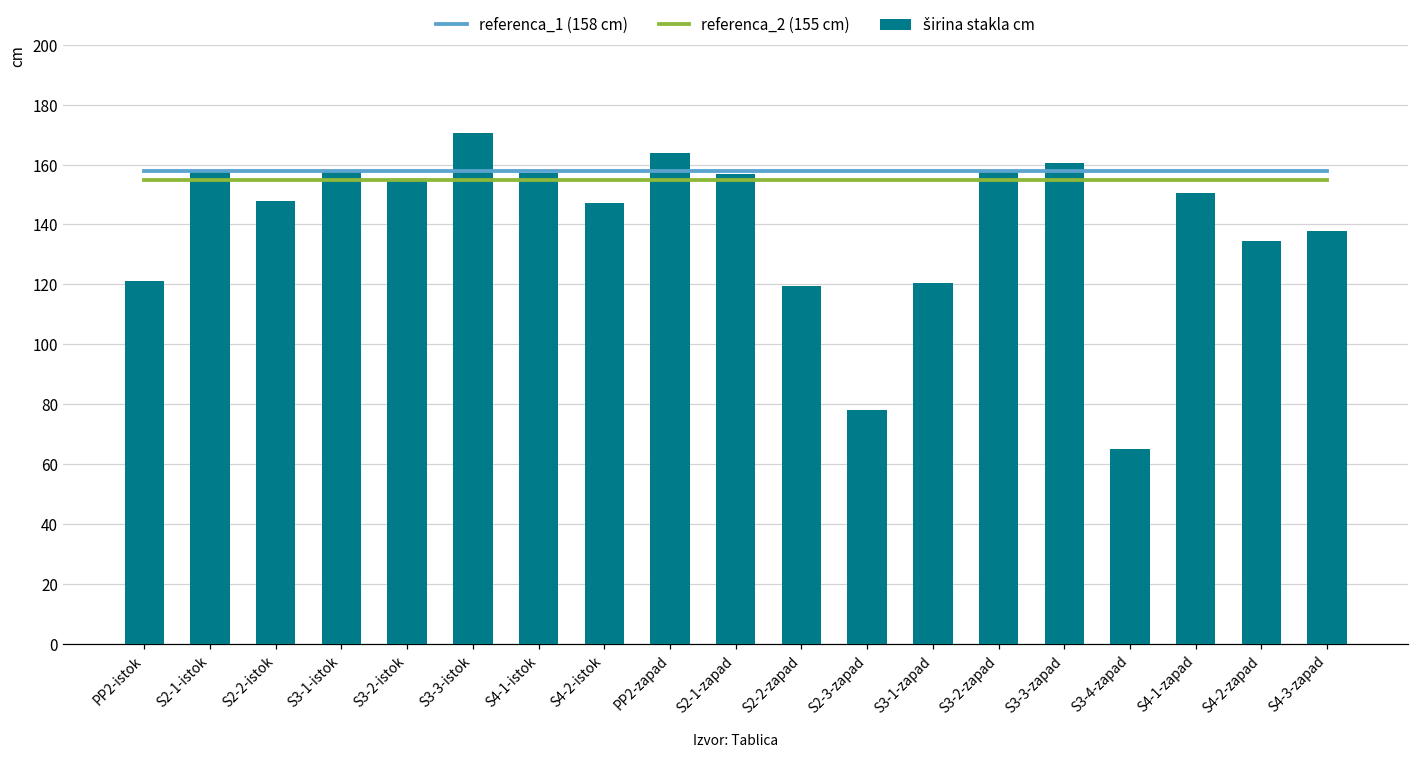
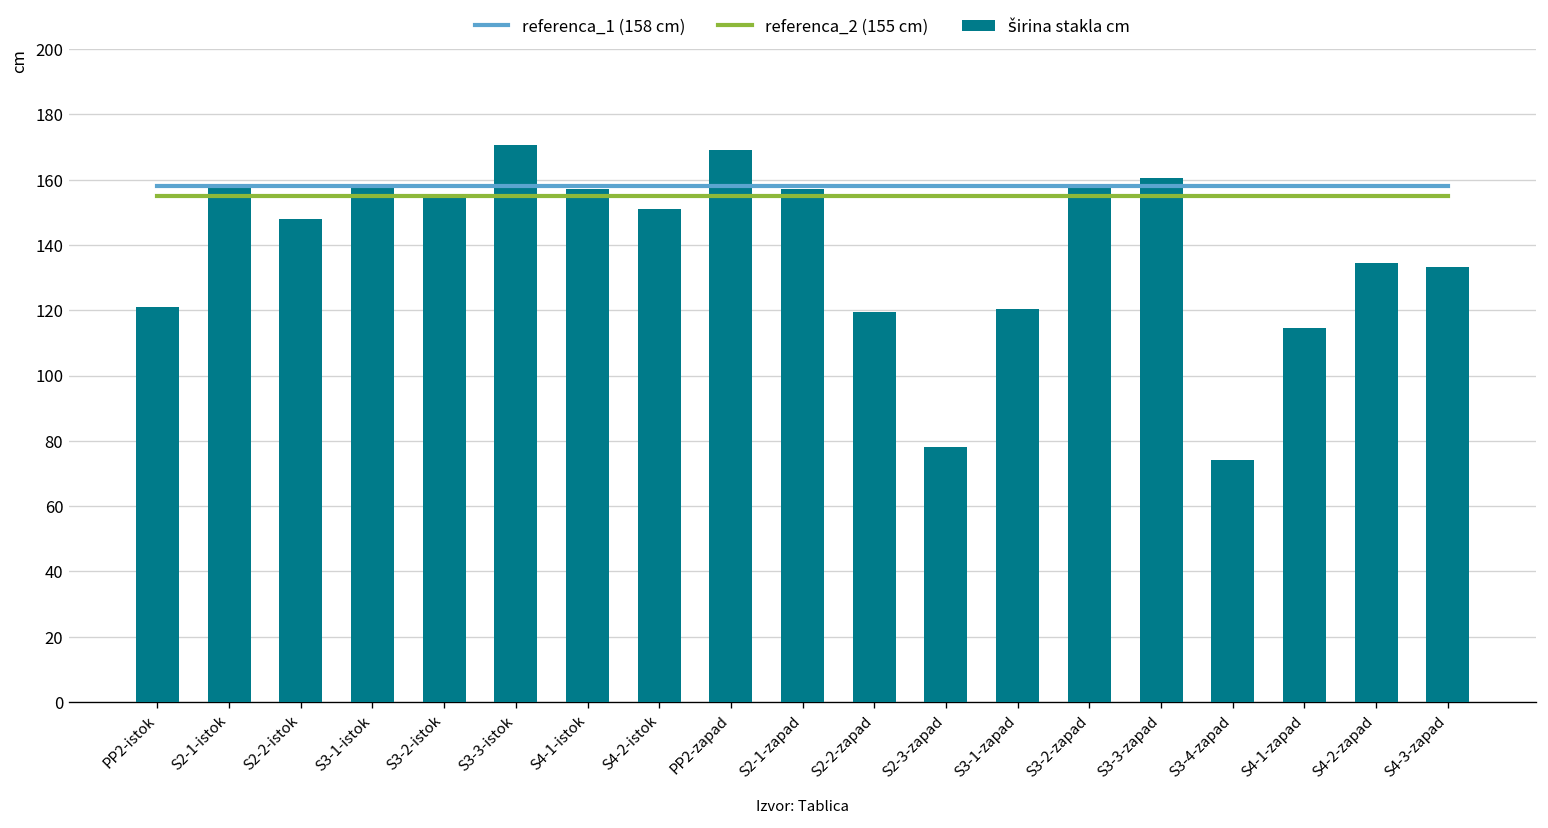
  {
    "referenca_1 (158 cm)": {
      "PP2-istok": 158,
      "S2-1-istok": 158,
      "S2-2-istok": 158,
      "S3-1-istok": 158,
      "S3-2-istok": 158,
      "S3-3-istok": 158,
      "S4-1-istok": 158,
      "S4-2-istok": 158,
      "PP2-zapad": 158,
      "S2-1-zapad": 158,
      "S2-2-zapad": 158,
      "S2-3-zapad": 158,
      "S3-1-zapad": 158,
      "S3-2-zapad": 158,
      "S3-3-zapad": 158,
      "S3-4-zapad": 158,
      "S4-1-zapad": 158,
      "S4-2-zapad": 158,
      "S4-3-zapad": 158
    },
    "širina stakla cm": {
      "PP2-istok": 121,
      "S2-1-istok": 158,
      "S2-2-istok": 148,
      "S3-1-istok": 158,
      "S3-2-istok": 155,
      "S3-3-istok": 171,
      "S4-1-istok": 157,
-     "S4-2-istok": 147,
-     "PP2-zapad": 164,
+     "S4-2-istok": 151,
+     "PP2-zapad": 169,
      "S2-1-zapad": 157,
      "S2-2-zapad": 120,
      "S2-3-zapad": 78,
      "S3-1-zapad": 121,
      "S3-2-zapad": 158,
      "S3-3-zapad": 160,
-     "S3-4-zapad": 65,
-     "S4-1-zapad": 150,
+     "S3-4-zapad": 74,
+     "S4-1-zapad": 115,
      "S4-2-zapad": 135,
-     "S4-3-zapad": 138
+     "S4-3-zapad": 133
    },
    "referenca_2 (155 cm)": {
      "PP2-istok": 155,
      "S2-1-istok": 155,
      "S2-2-istok": 155,
      "S3-1-istok": 155,
      "S3-2-istok": 155,
      "S3-3-istok": 155,
      "S4-1-istok": 155,
      "S4-2-istok": 155,
      "PP2-zapad": 155,
      "S2-1-zapad": 155,
      "S2-2-zapad": 155,
      "S2-3-zapad": 155,
      "S3-1-zapad": 155,
      "S3-2-zapad": 155,
      "S3-3-zapad": 155,
      "S3-4-zapad": 155,
      "S4-1-zapad": 155,
      "S4-2-zapad": 155,
      "S4-3-zapad": 155
    }
  }
